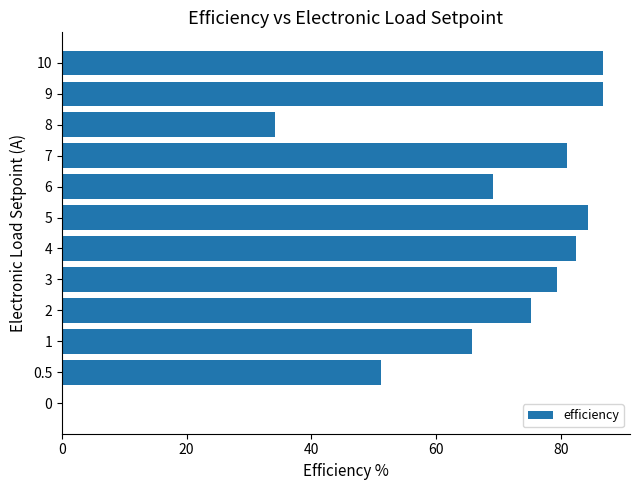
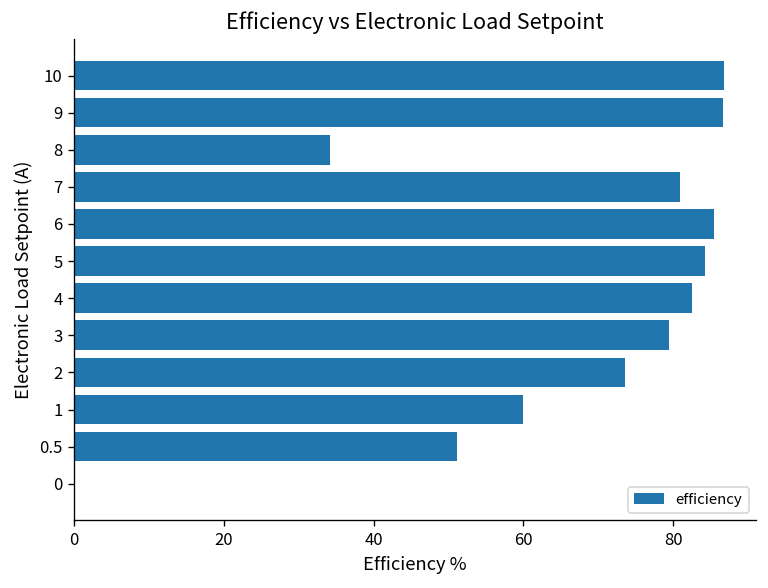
  {
    "10": 87,
    "9": 87,
    "8": 34,
    "7": 81,
-   "6": 69,
+   "6": 85,
    "5": 84,
    "4": 82,
    "3": 79,
-   "2": 75,
-   "1": 66,
+   "2": 74,
+   "1": 60,
    "0.5": 51
  }
